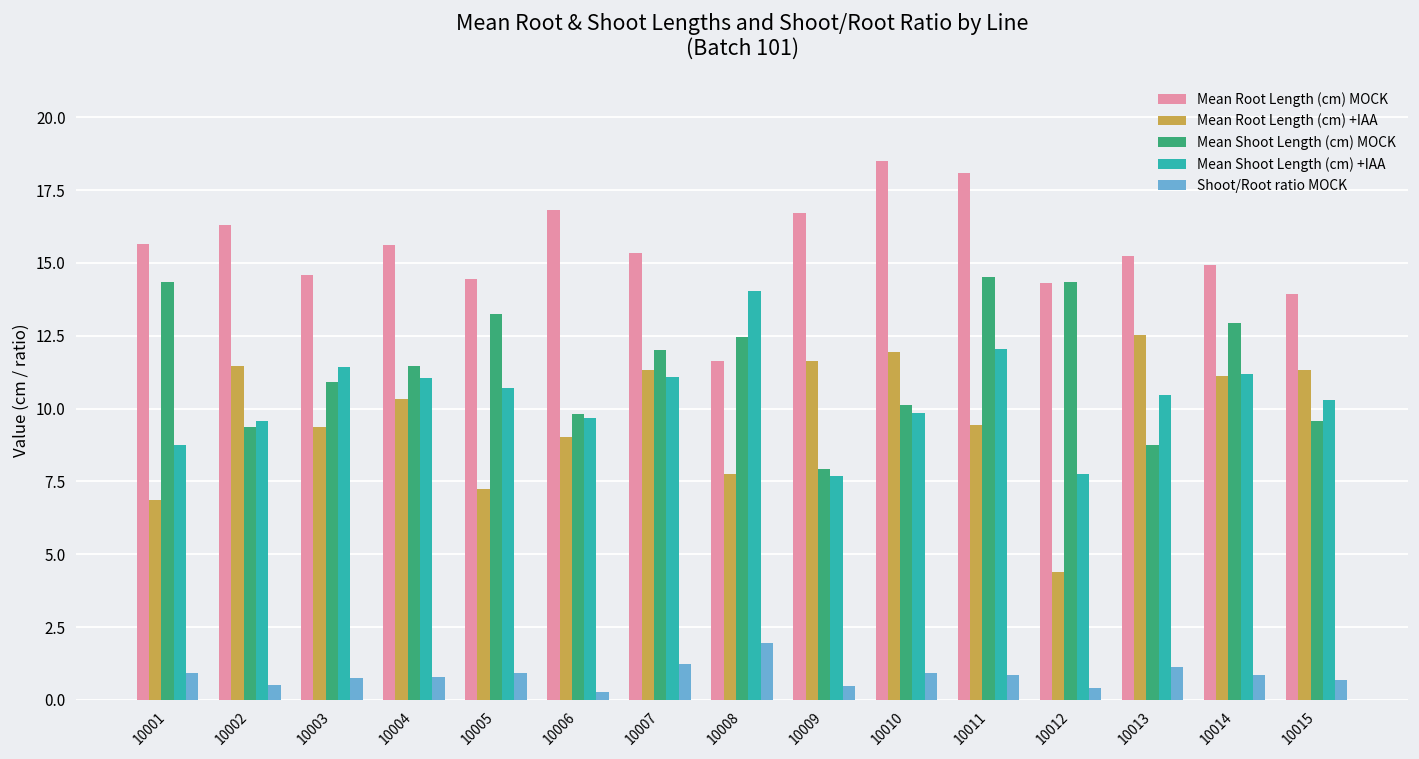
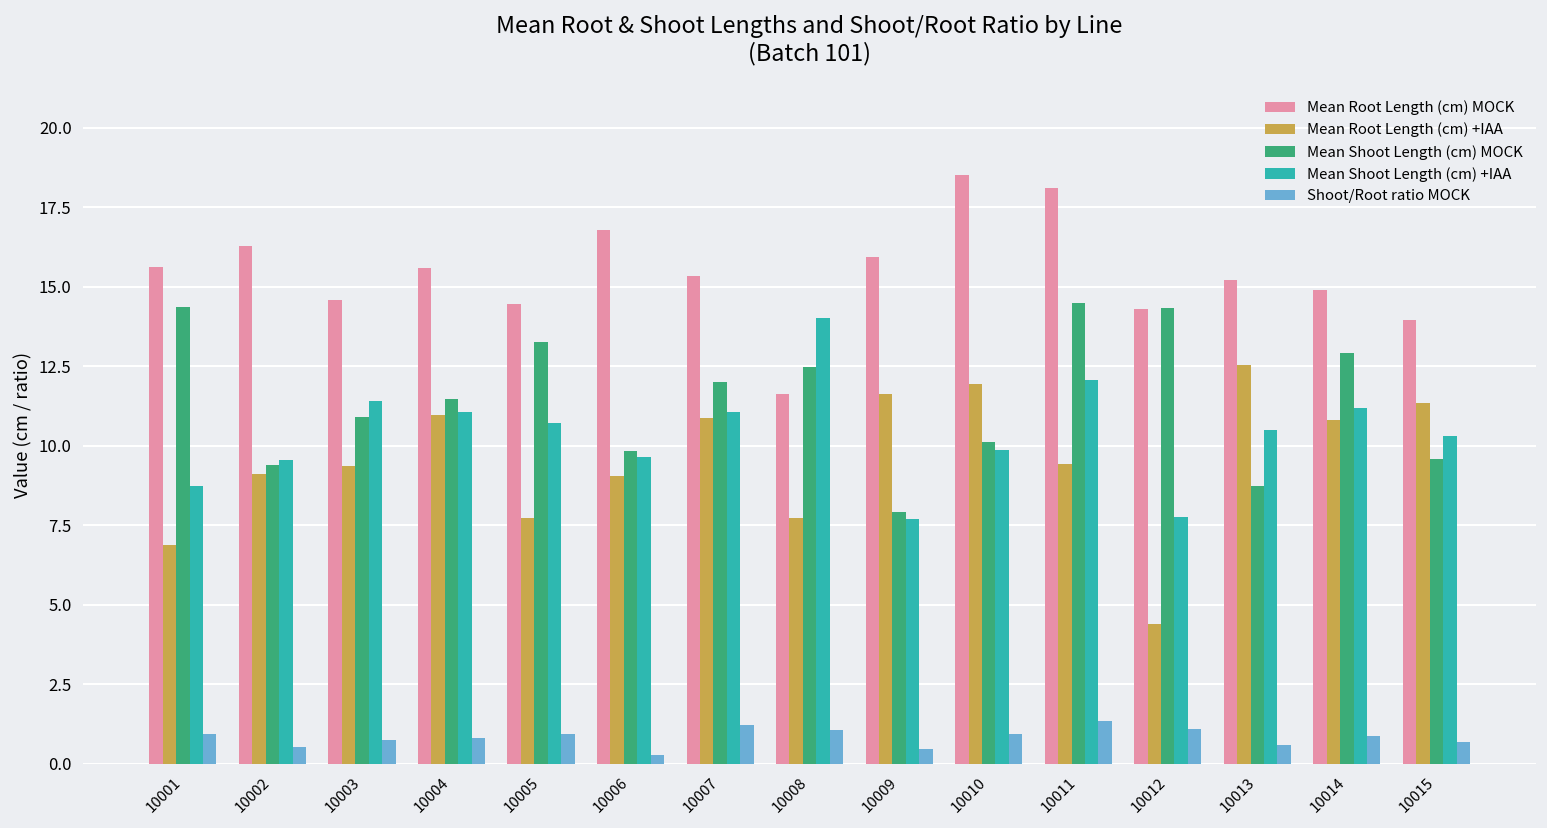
  {
    "Mean Root Length (cm) MOCK": {
      "10001": 15.6,
      "10002": 16.3,
      "10003": 14.6,
      "10004": 15.6,
      "10005": 14.5,
      "10006": 16.8,
      "10007": 15.4,
      "10008": 11.6,
-     "10009": 16.7,
+     "10009": 16.0,
      "10010": 18.5,
      "10011": 18.1,
      "10012": 14.3,
      "10013": 15.2,
      "10014": 14.9,
      "10015": 13.9
    },
    "Mean Root Length (cm) +IAA": {
      "10001": 6.9,
-     "10002": 11.5,
+     "10002": 9.1,
      "10003": 9.4,
-     "10004": 10.3,
-     "10005": 7.2,
+     "10004": 11.0,
+     "10005": 7.7,
      "10006": 9.0,
-     "10007": 11.3,
+     "10007": 10.9,
      "10008": 7.7,
      "10009": 11.6,
      "10010": 11.9,
      "10011": 9.4,
      "10012": 4.4,
      "10013": 12.5,
-     "10014": 11.1,
+     "10014": 10.8,
      "10015": 11.3
    },
    "Shoot/Root ratio MOCK": {
      "10001": 0.9,
      "10002": 0.5,
      "10003": 0.8,
      "10004": 0.8,
      "10005": 0.9,
      "10006": 0.3,
      "10007": 1.2,
-     "10008": 2.0,
+     "10008": 1.1,
      "10009": 0.5,
      "10010": 0.9,
-     "10011": 0.8,
-     "10012": 0.4,
-     "10013": 1.1,
+     "10011": 1.3,
+     "10012": 1.1,
+     "10013": 0.6,
      "10014": 0.9,
      "10015": 0.7
    }
  }
